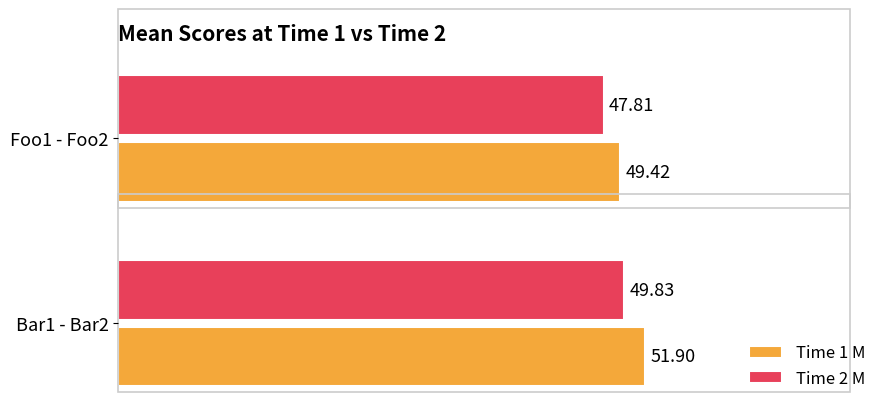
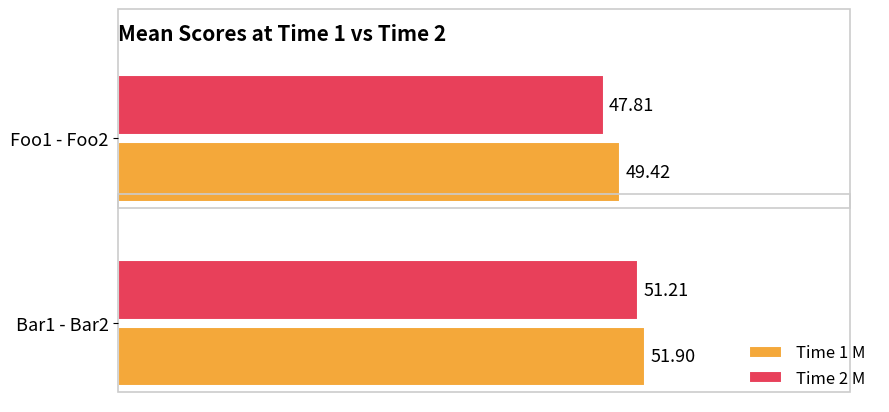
  {
    "Time 1 M": {
      "Foo1 - Foo2": 49.42,
      "Bar1 - Bar2": 51.90
    },
    "Time 2 M": {
      "Foo1 - Foo2": 47.81,
-     "Bar1 - Bar2": 49.83
+     "Bar1 - Bar2": 51.21
    }
  }
